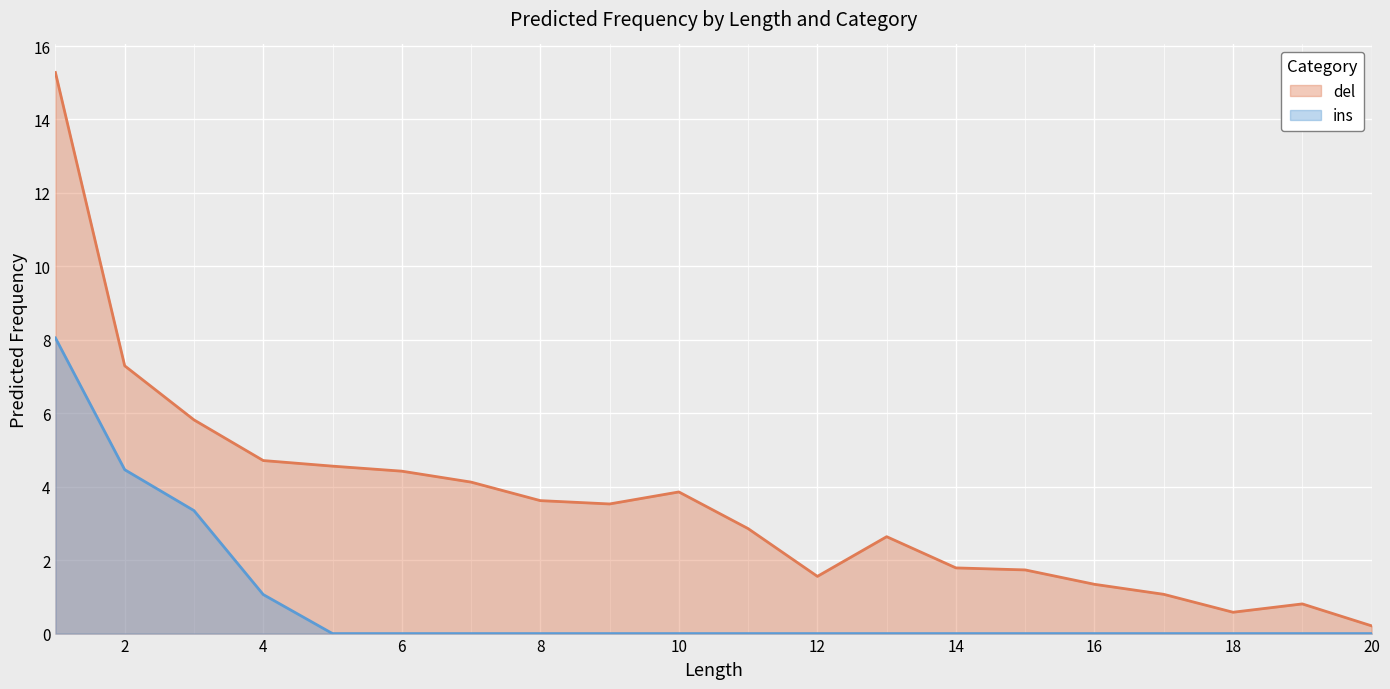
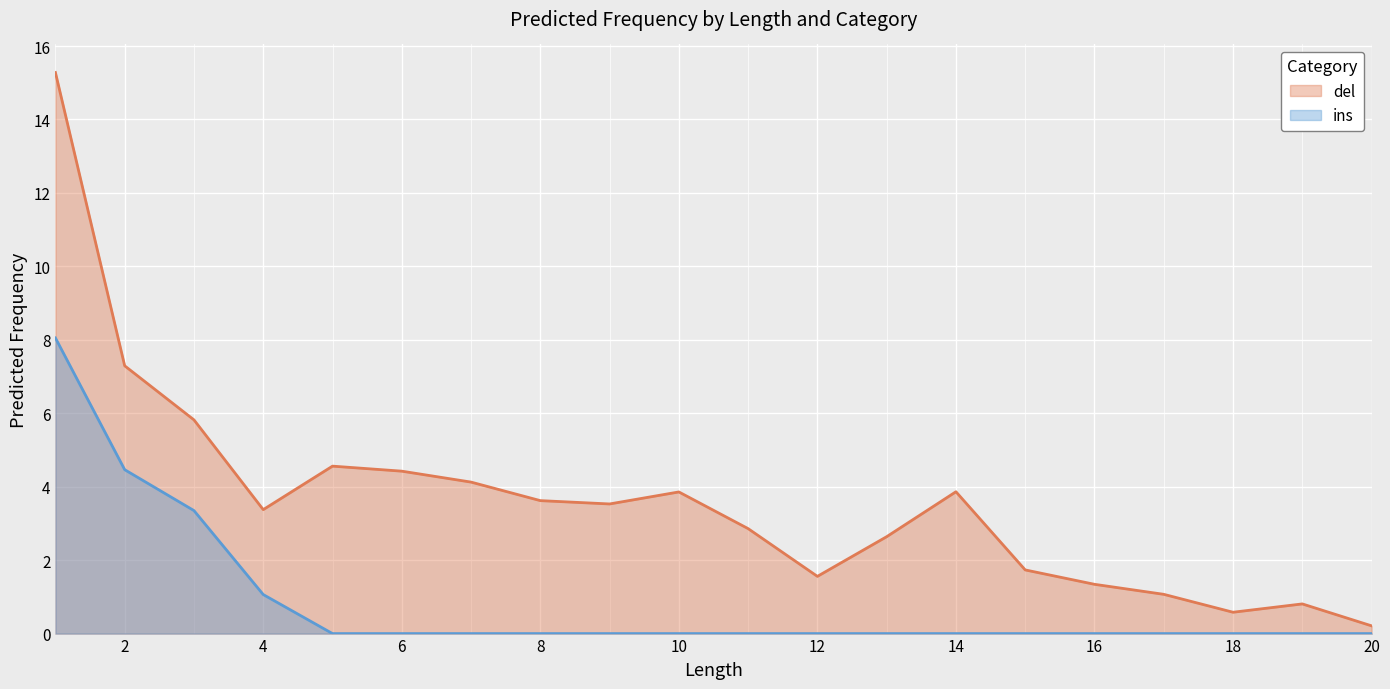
  {
    "del": {
      "2": 7.3,
-     "4": 4.7,
+     "4": 3.4,
      "6": 4.4,
      "8": 3.6,
      "10": 3.9,
      "12": 1.6,
-     "14": 1.8,
+     "14": 3.9,
      "16": 1.3,
      "18": 0.6,
      "20": 0.2
    },
    "ins": {
      "2": 4.5,
      "4": 1.1,
      "6": 0.0,
      "8": 0.0,
      "10": 0.0,
      "12": 0.0,
      "14": 0.0,
      "16": 0.0,
      "18": 0.0,
      "20": 0.0
    }
  }
